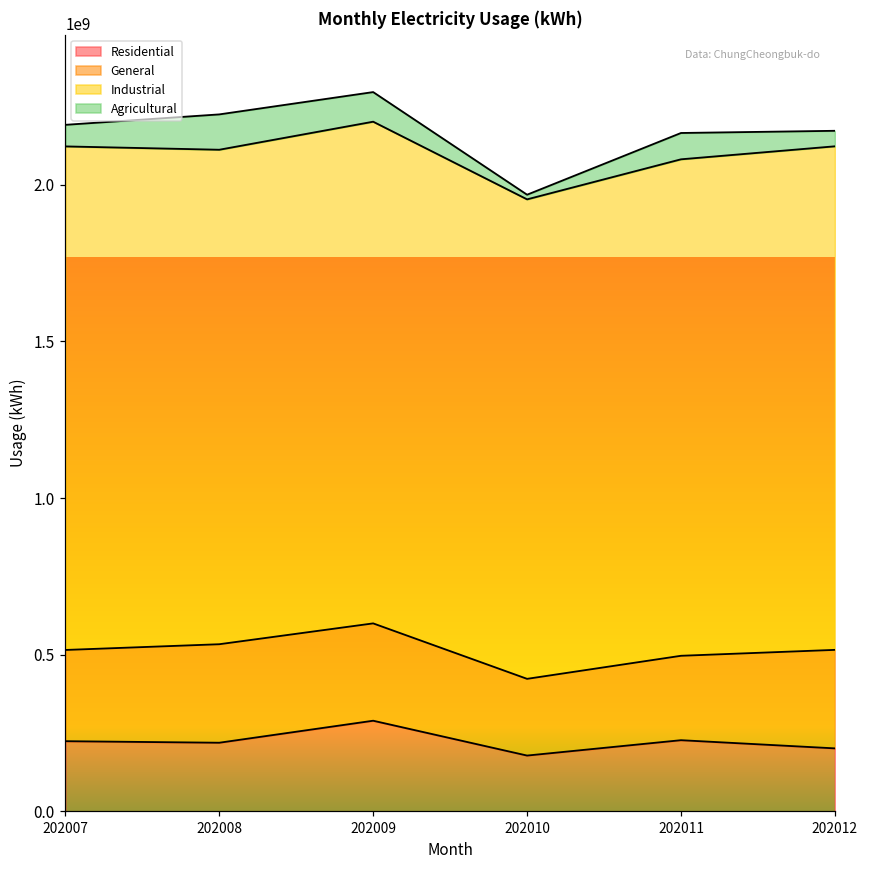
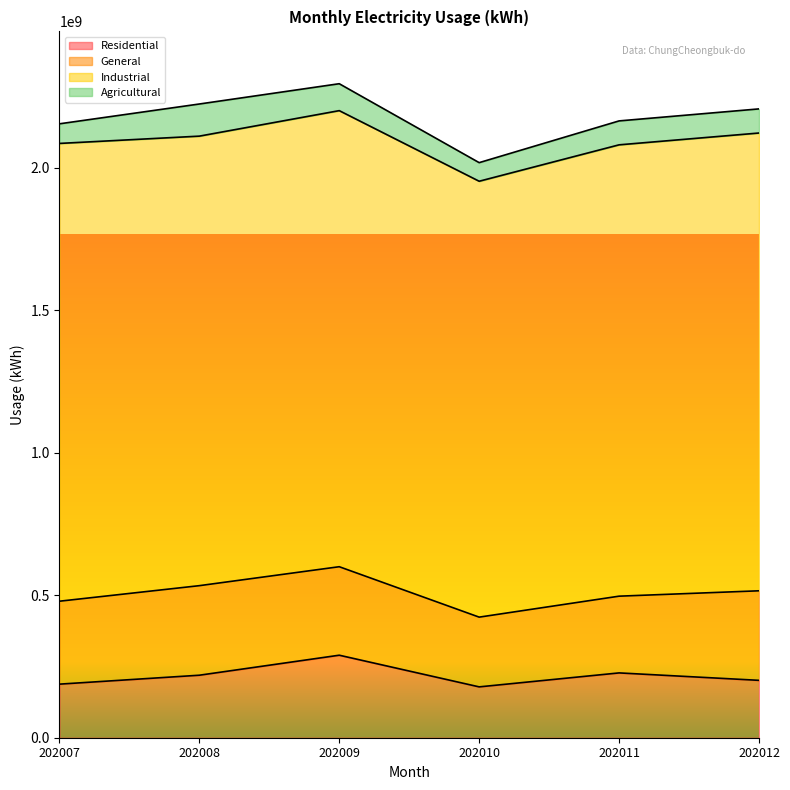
  {
    "Residential": {
-     "202007": 220000000,
+     "202007": 190000000,
      "202008": 220000000,
      "202009": 290000000,
      "202010": 180000000,
      "202011": 230000000,
      "202012": 200000000
    },
    "Agricultural": {
      "202007": 70000000,
      "202008": 110000000,
      "202009": 90000000,
-     "202010": 10000000,
+     "202010": 70000000,
      "202011": 80000000,
-     "202012": 50000000
+     "202012": 80000000
    }
  }
